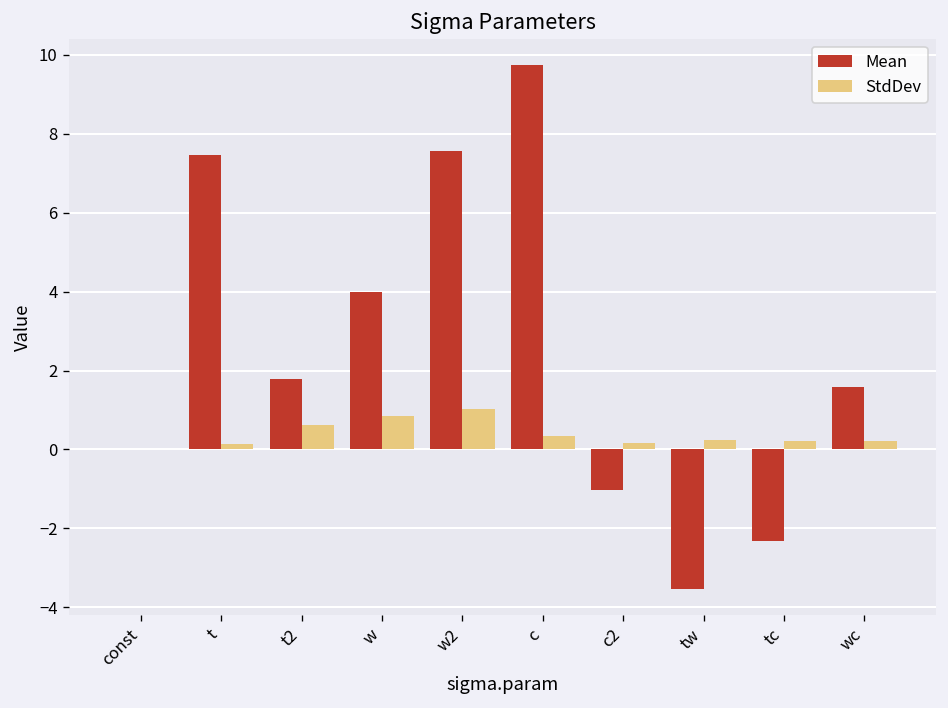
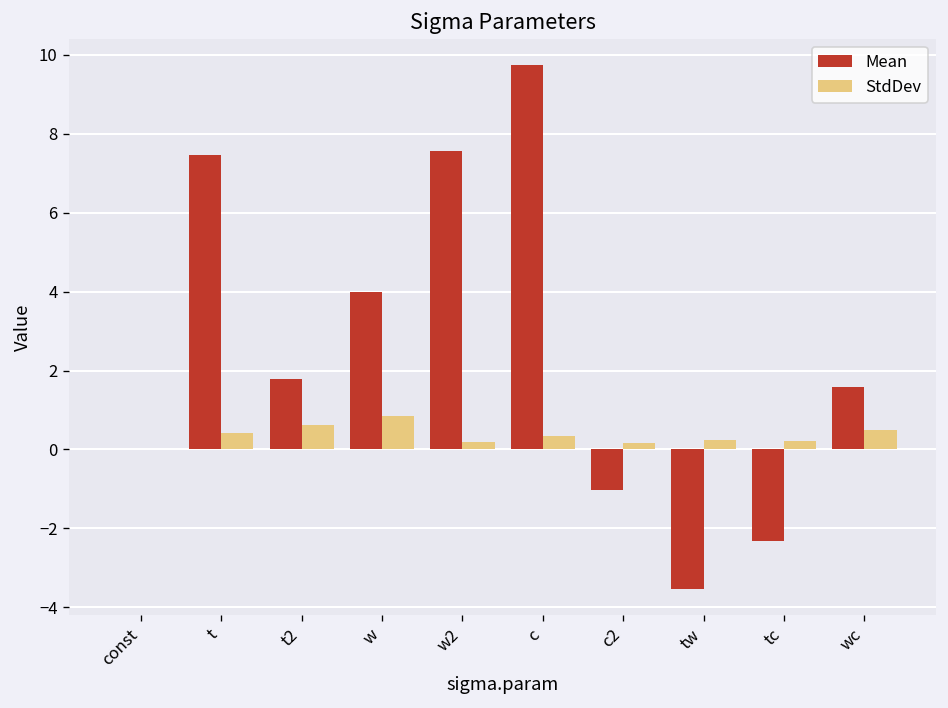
  {
    "Mean": {
      "t": 7.5,
      "t2": 1.8,
      "w": 4.0,
      "w2": 7.6,
      "c": 9.7,
      "c2": -1.0,
      "tw": -3.5,
      "tc": -2.3,
      "wc": 1.6
    },
    "StdDev": {
-     "t": 0.1,
+     "t": 0.4,
      "t2": 0.6,
      "w": 0.8,
-     "w2": 1.0,
+     "w2": 0.2,
      "c": 0.3,
      "c2": 0.2,
      "tw": 0.2,
      "tc": 0.2,
-     "wc": 0.2
+     "wc": 0.5
    }
  }
